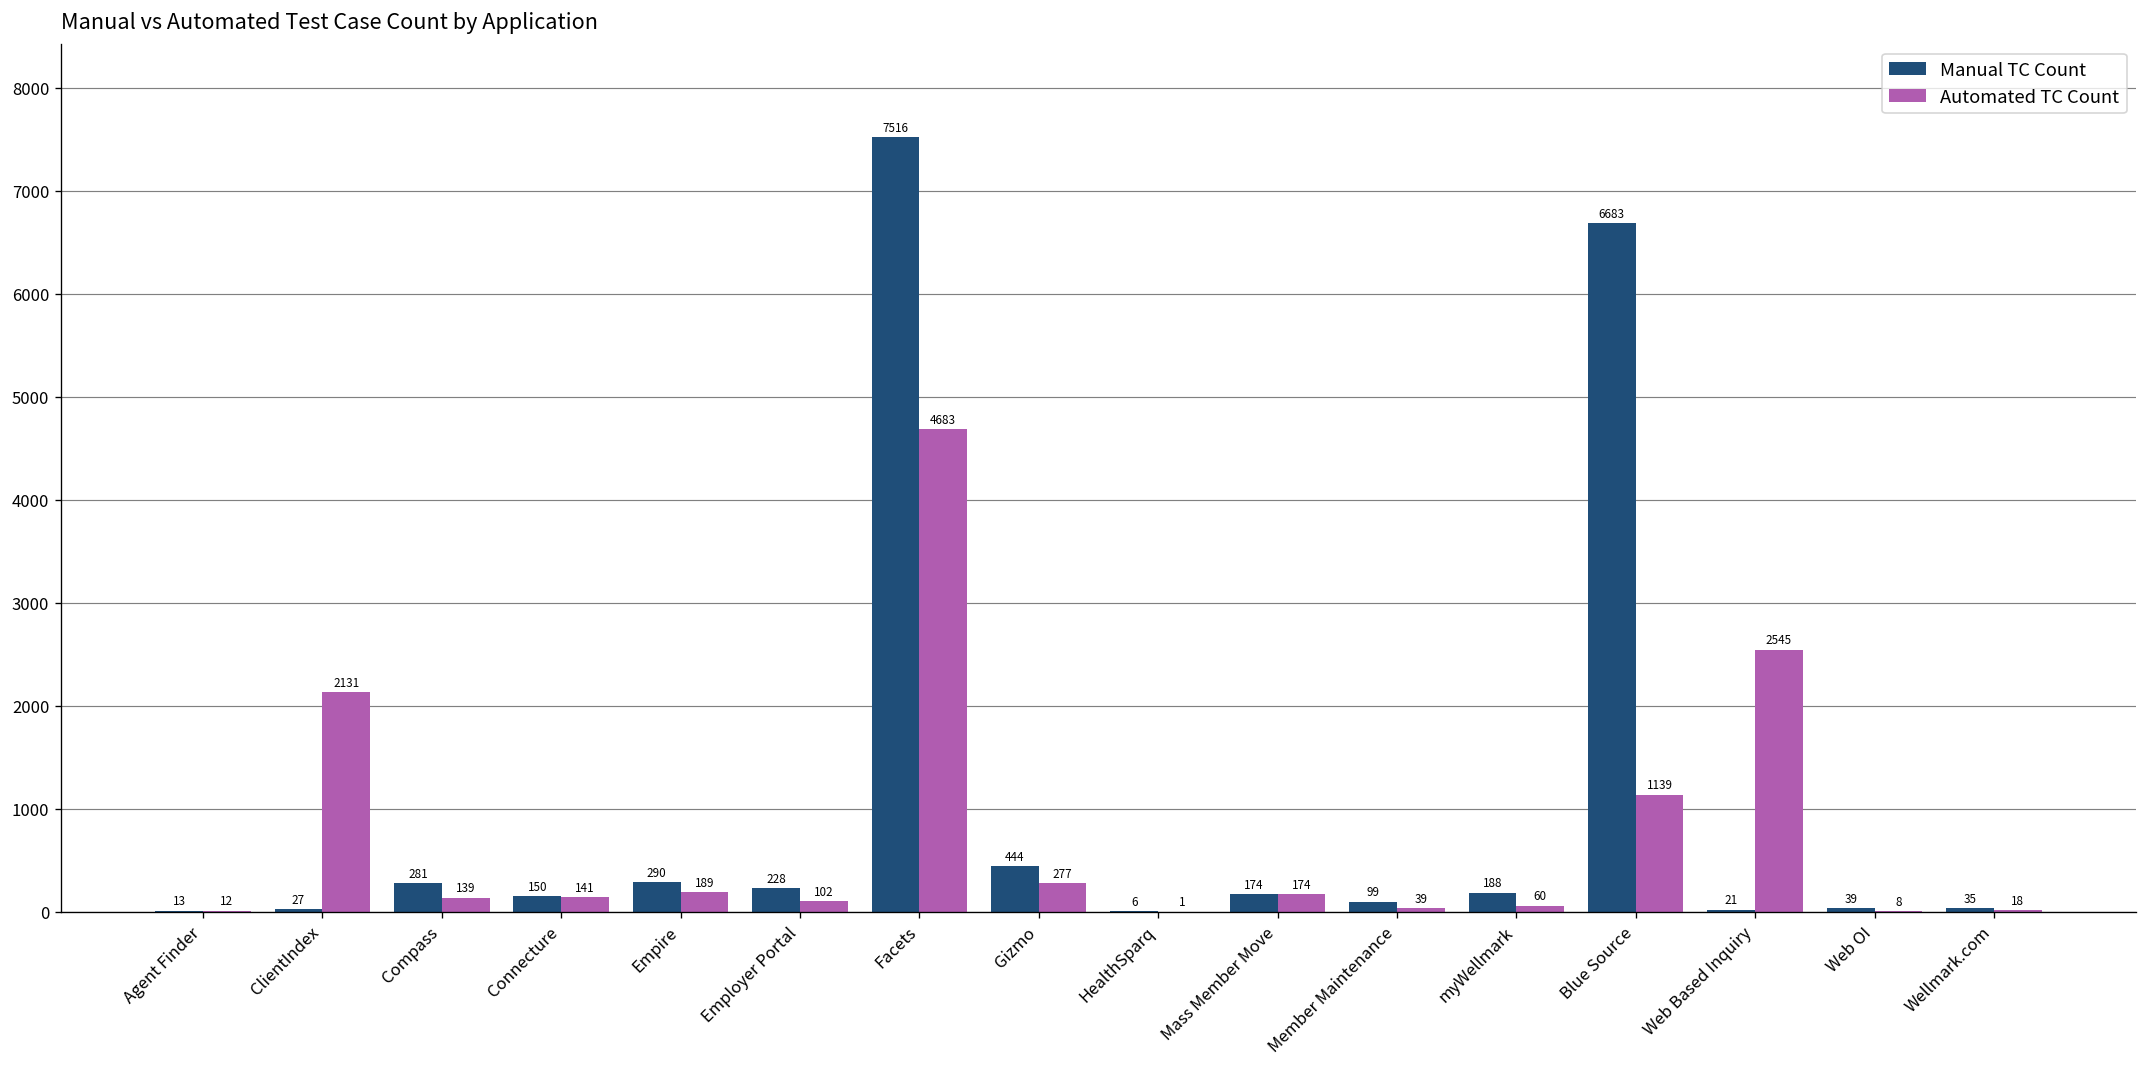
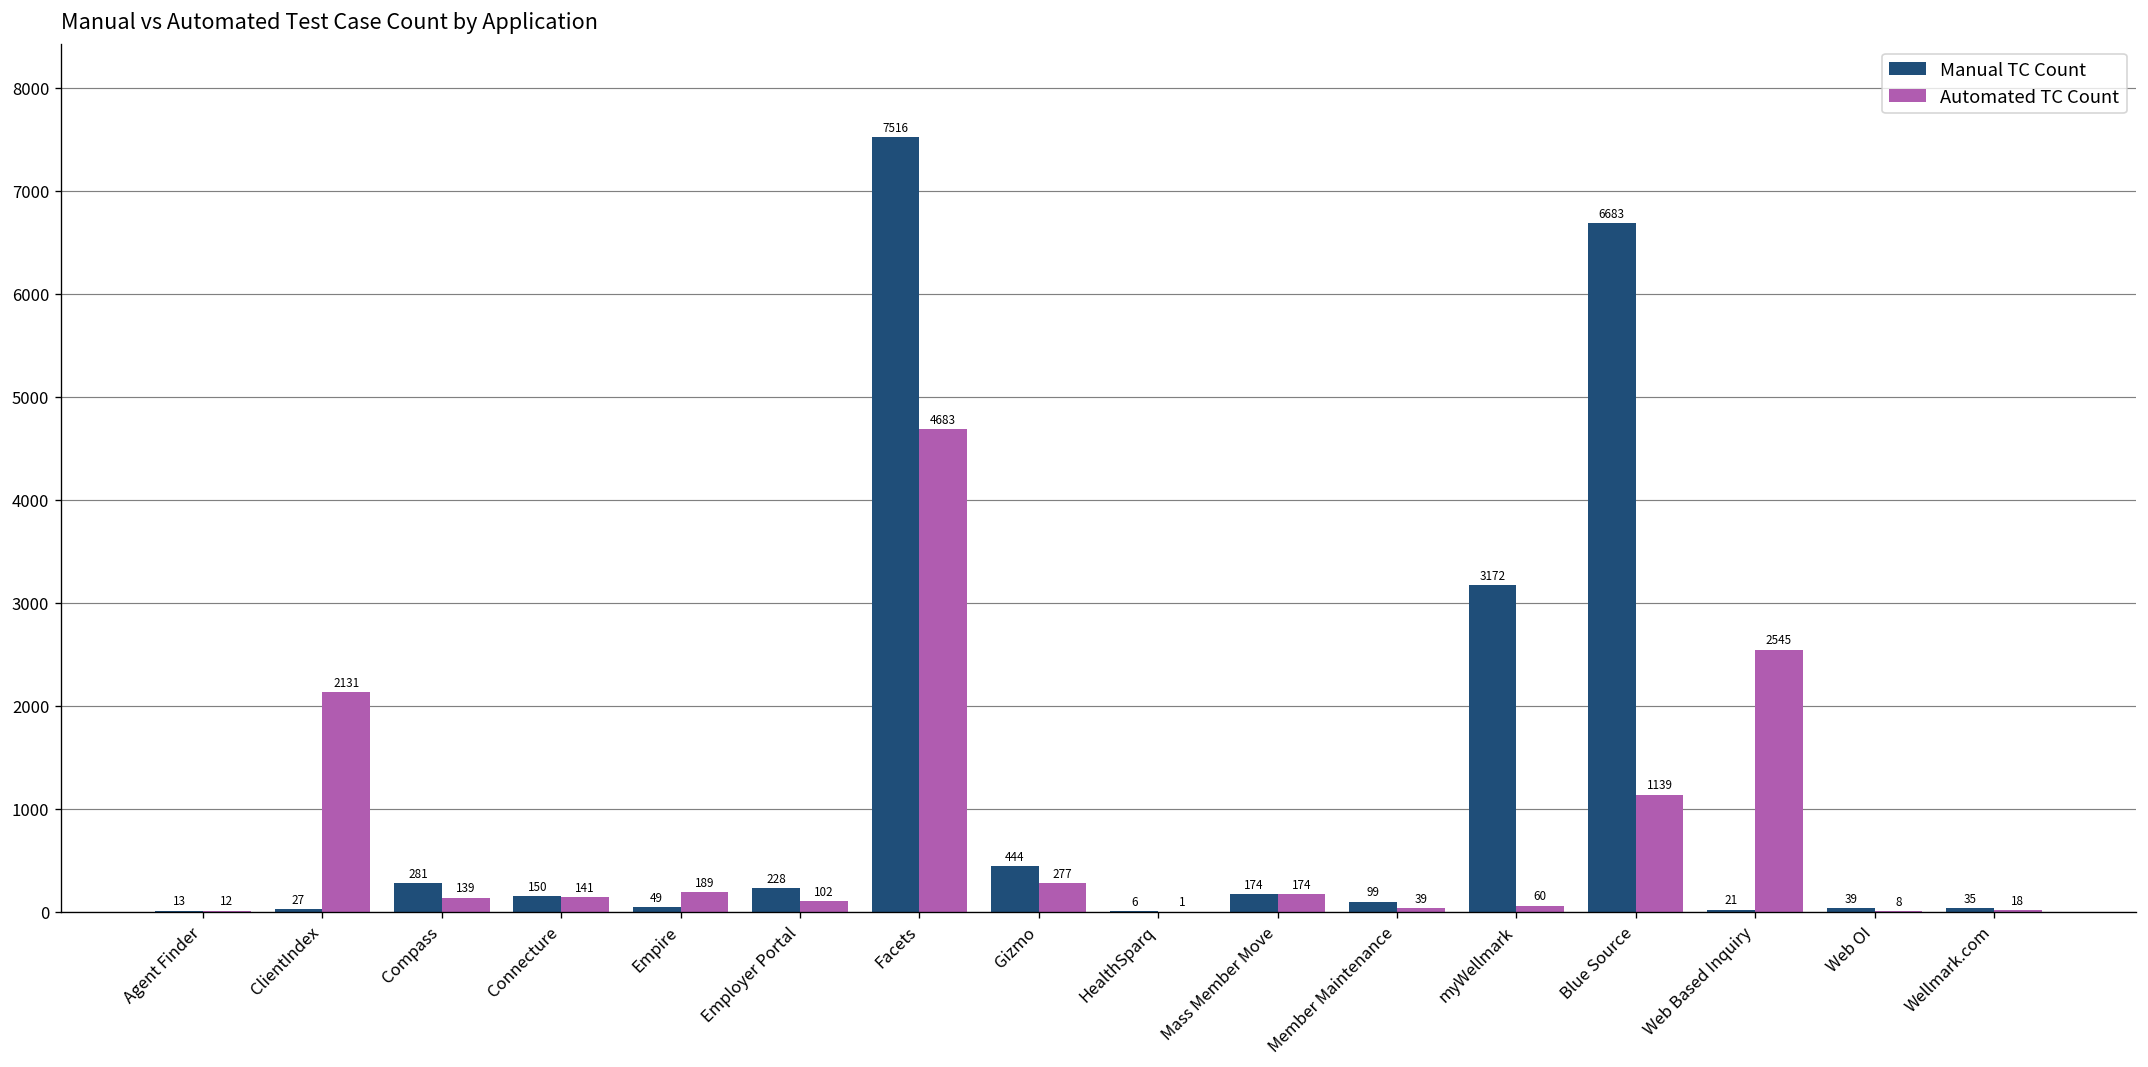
  {
    "Manual TC Count": {
      "Agent Finder": 13,
      "ClientIndex": 27,
      "Compass": 281,
      "Connecture": 150,
-     "Empire": 290,
+     "Empire": 49,
      "Employer Portal": 228,
      "Facets": 7516,
      "Gizmo": 444,
      "HealthSparq": 6,
      "Mass Member Move": 174,
      "Member Maintenance": 99,
-     "myWellmark": 188,
+     "myWellmark": 3172,
      "Blue Source": 6683,
      "Web Based Inquiry": 21,
      "Web OI": 39,
      "Wellmark.com": 35
    },
    "Automated TC Count": {
      "Agent Finder": 12,
      "ClientIndex": 2131,
      "Compass": 139,
      "Connecture": 141,
      "Empire": 189,
      "Employer Portal": 102,
      "Facets": 4683,
      "Gizmo": 277,
      "HealthSparq": 1,
      "Mass Member Move": 174,
      "Member Maintenance": 39,
      "myWellmark": 60,
      "Blue Source": 1139,
      "Web Based Inquiry": 2545,
      "Web OI": 8,
      "Wellmark.com": 18
    }
  }
